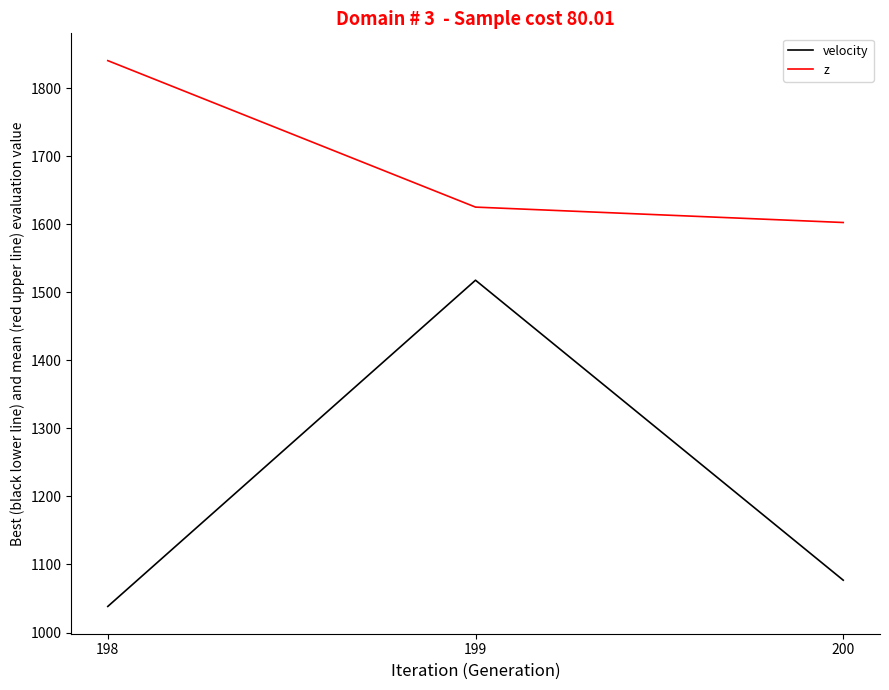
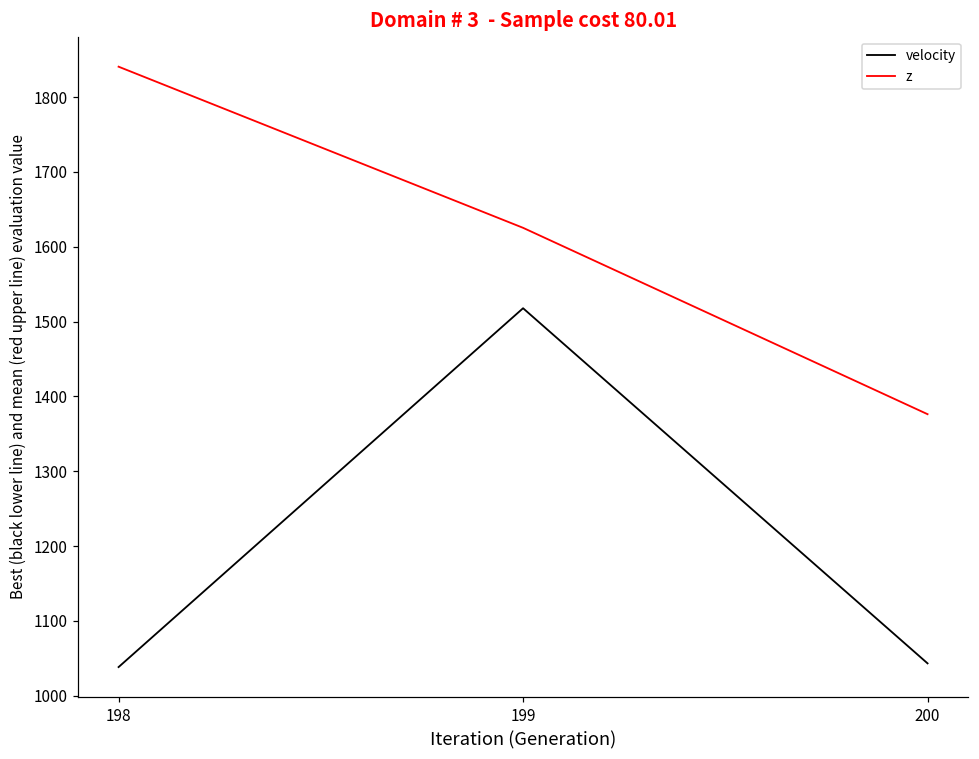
  {
    "velocity": {
      "198": 1040,
      "199": 1520,
-     "200": 1080
+     "200": 1040
    },
    "z": {
      "198": 1840,
      "199": 1630,
-     "200": 1600
+     "200": 1380
    }
  }
